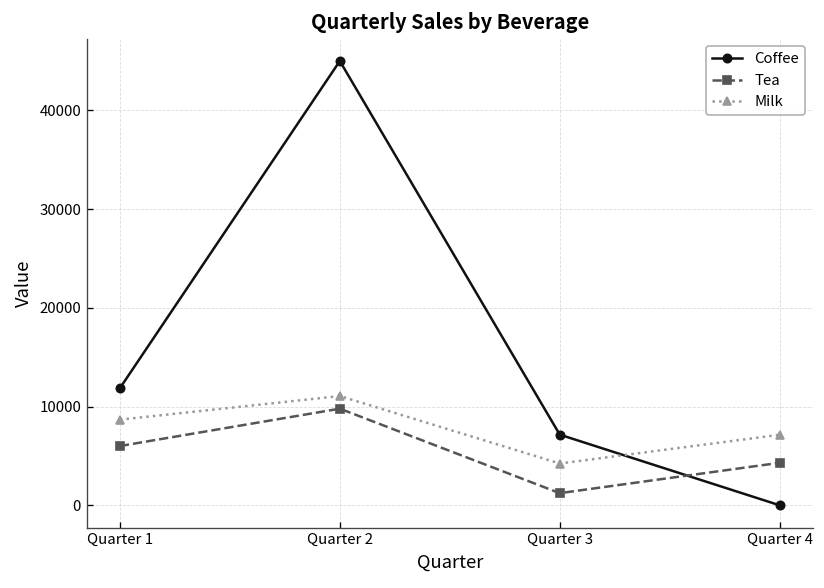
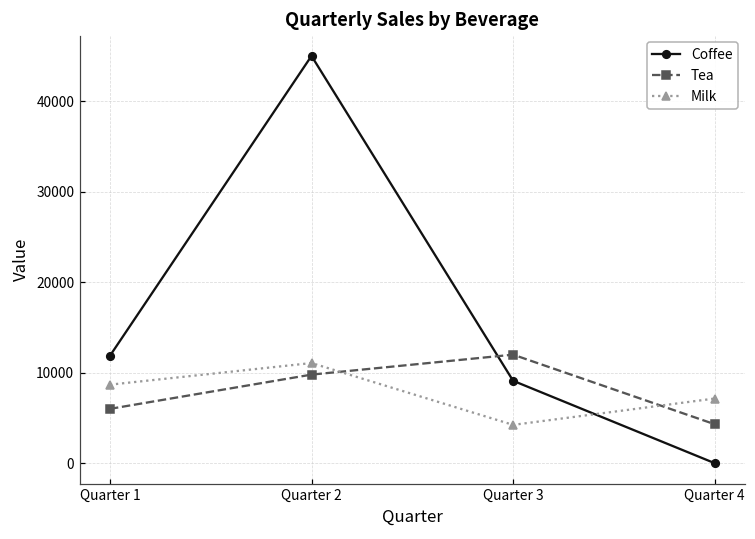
  {
    "Coffee": {
      "Quarter 1": 12000,
      "Quarter 2": 45000,
-     "Quarter 3": 7000,
+     "Quarter 3": 9000,
      "Quarter 4": 0
    },
    "Tea": {
      "Quarter 1": 6000,
      "Quarter 2": 10000,
-     "Quarter 3": 1000,
+     "Quarter 3": 12000,
      "Quarter 4": 4000
    },
    "Milk": {
      "Quarter 1": 9000,
      "Quarter 2": 11000,
      "Quarter 3": 4000,
      "Quarter 4": 7000
    }
  }
